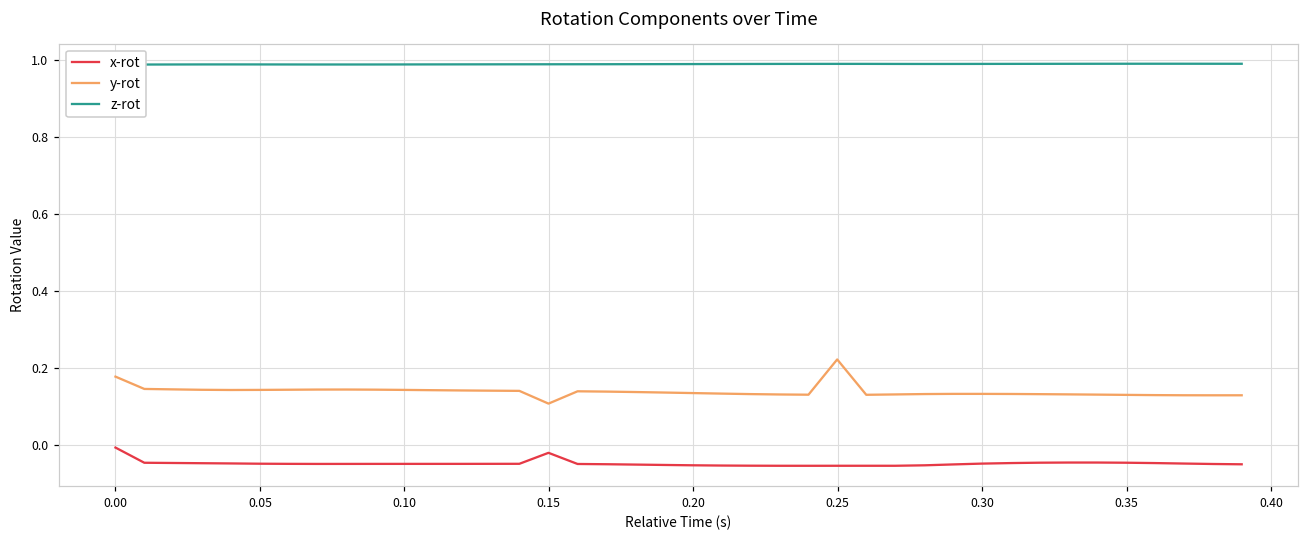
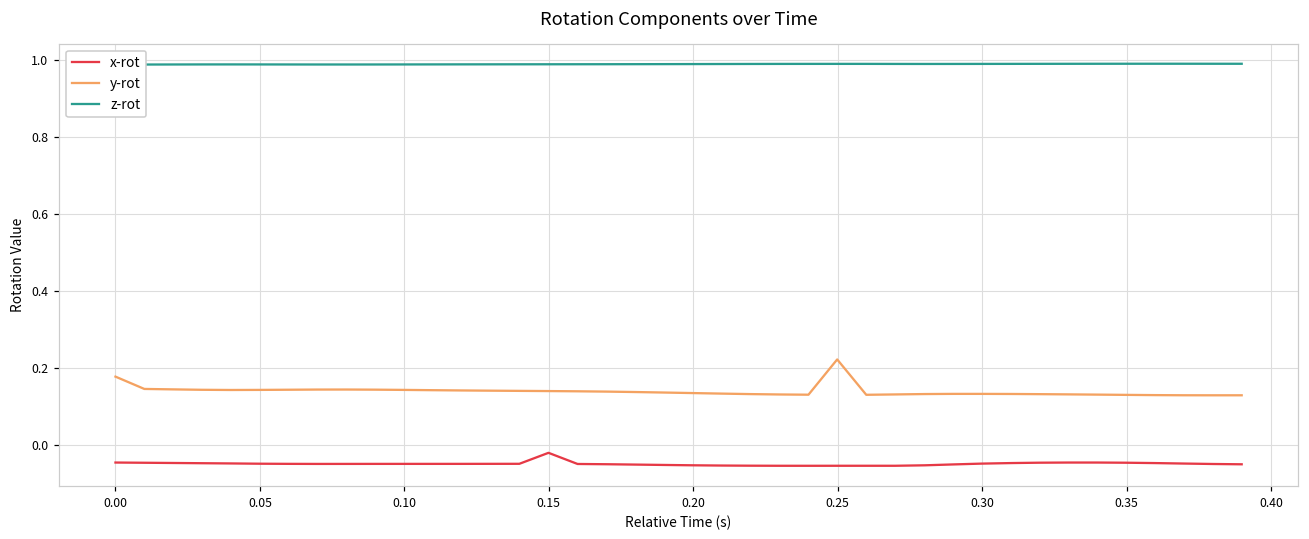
  {
    "x-rot": {
-     "0.00": -0.01,
+     "0.00": -0.05,
      "0.15": -0.02,
      "0.25": -0.05
    },
    "y-rot": {
      "0.00": 0.18,
-     "0.15": 0.11,
+     "0.15": 0.14,
      "0.25": 0.22
    },
    "z-rot": {
      "0.15": 0.99,
      "0.25": 0.99
    }
  }
